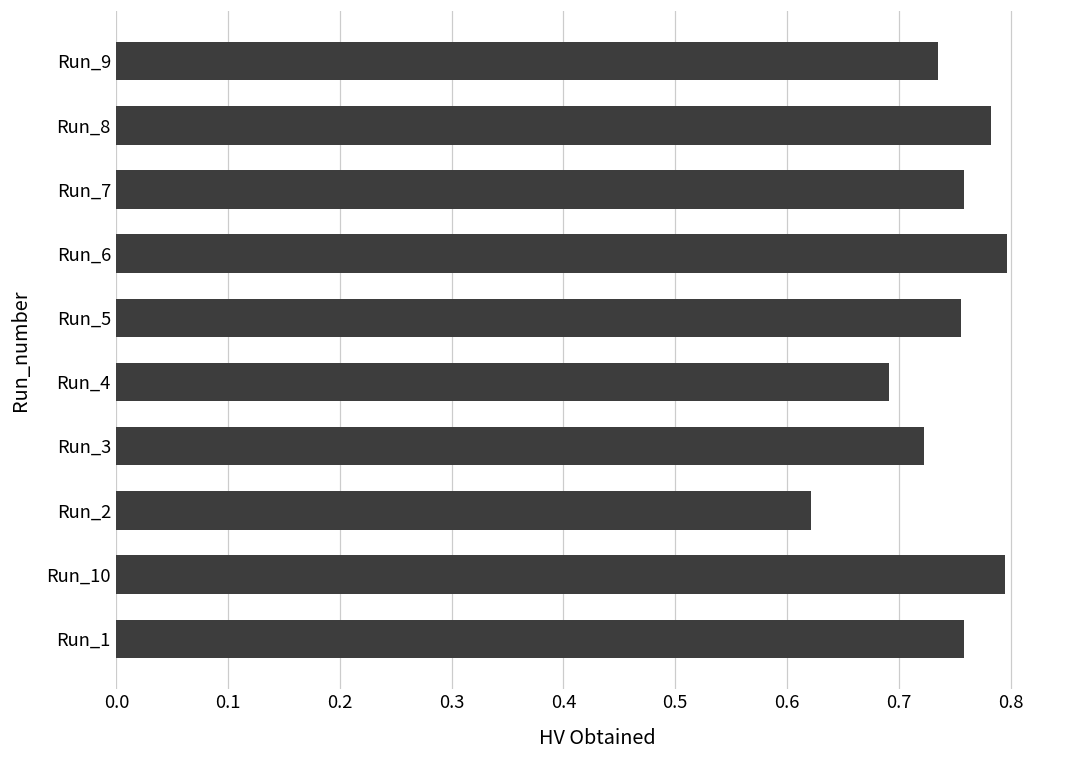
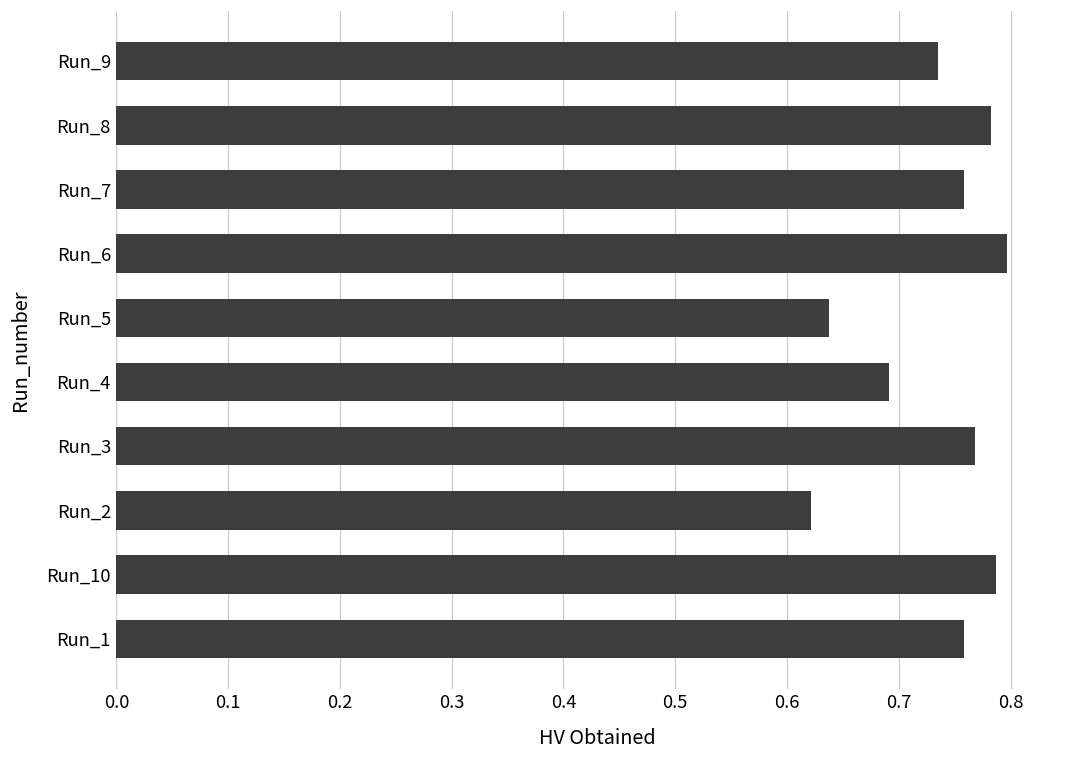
  {
    "Run_9": 0.735,
    "Run_8": 0.782,
    "Run_7": 0.758,
    "Run_6": 0.797,
-   "Run_5": 0.756,
+   "Run_5": 0.637,
    "Run_4": 0.691,
-   "Run_3": 0.723,
+   "Run_3": 0.768,
    "Run_2": 0.622,
-   "Run_10": 0.795,
+   "Run_10": 0.787,
    "Run_1": 0.758
  }
